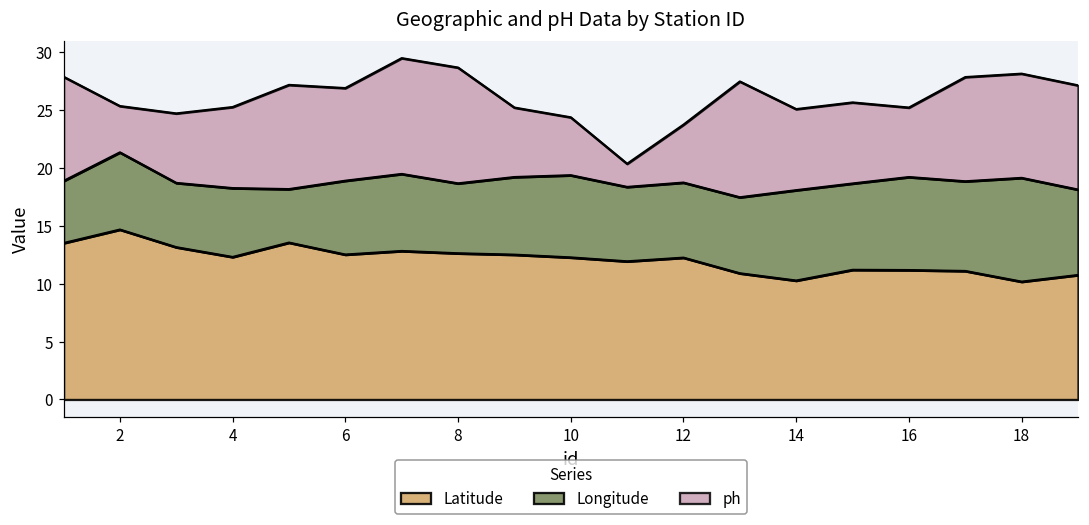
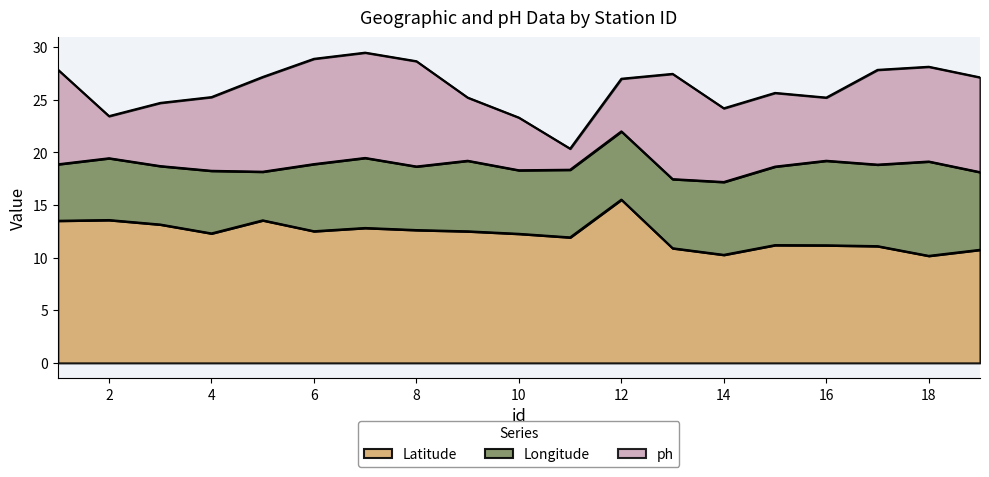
  {
    "Latitude": {
-     "2": 14.7,
+     "2": 13.6,
      "4": 12.3,
      "6": 12.5,
      "8": 12.6,
      "10": 12.3,
-     "12": 12.2,
+     "12": 15.5,
      "14": 10.3,
      "16": 11.2,
      "18": 10.2
    },
    "Longitude": {
-     "2": 6.7,
+     "2": 5.9,
      "4": 5.9,
      "6": 6.4,
      "8": 6.0,
-     "10": 7.1,
+     "10": 6.0,
      "12": 6.5,
-     "14": 7.8,
+     "14": 6.9,
      "16": 8.0,
      "18": 9.0
    },
    "ph": {
      "2": 4,
      "4": 7,
-     "6": 8,
+     "6": 10,
      "8": 10,
      "10": 5,
      "12": 5,
      "14": 7,
      "16": 6,
      "18": 9
    }
  }
